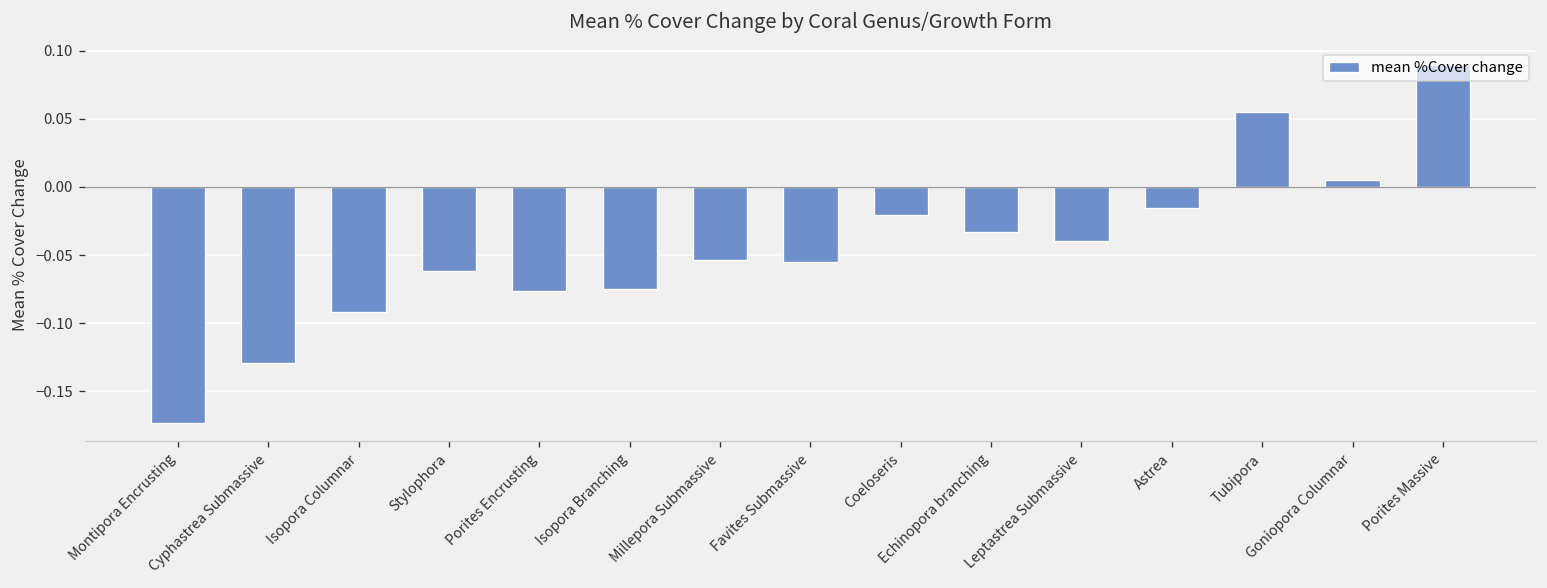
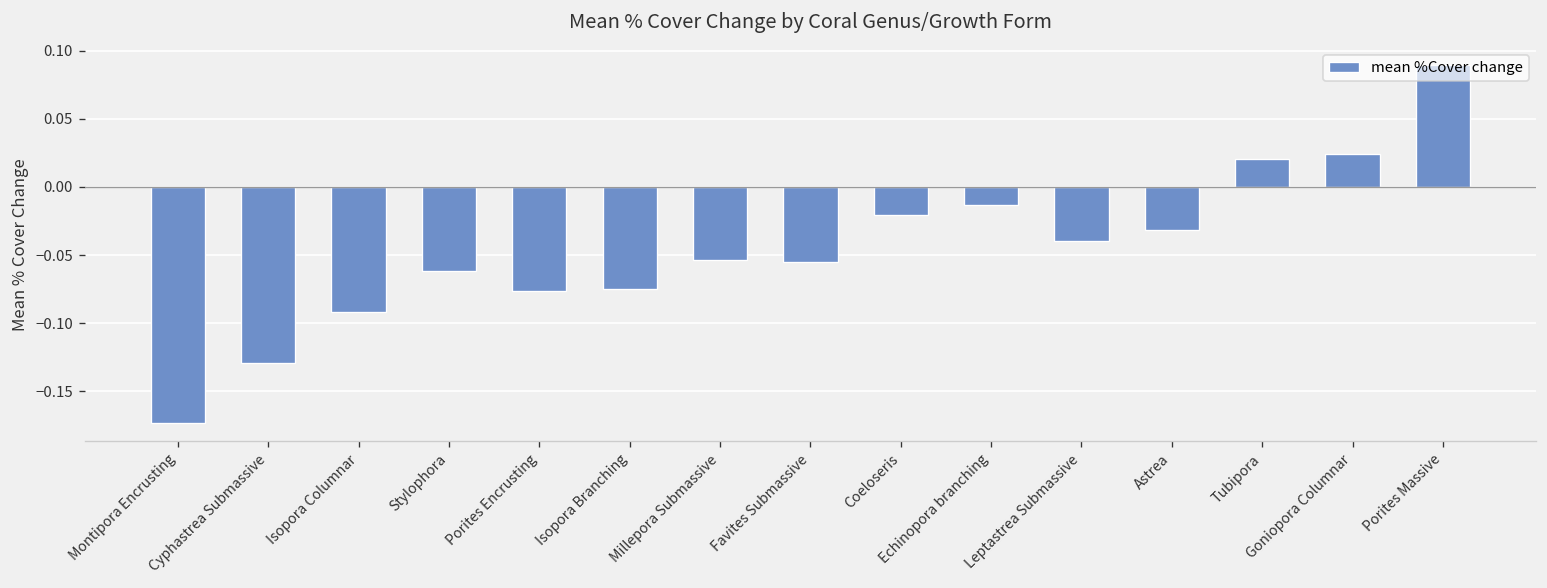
  {
    "Montipora Encrusting": -0.173,
    "Cyphastrea Submassive": -0.129,
    "Isopora Columnar": -0.092,
    "Stylophora": -0.062,
    "Porites Encrusting": -0.077,
    "Isopora Branching": -0.075,
    "Millepora Submassive": -0.054,
    "Favites Submassive": -0.055,
    "Coeloseris": -0.020,
-   "Echinopora branching": -0.033,
+   "Echinopora branching": -0.013,
    "Leptastrea Submassive": -0.040,
-   "Astrea": -0.015,
-   "Tubipora": 0.055,
-   "Goniopora Columnar": 0.005
+   "Astrea": -0.031,
+   "Tubipora": 0.021,
+   "Goniopora Columnar": 0.024
  }
